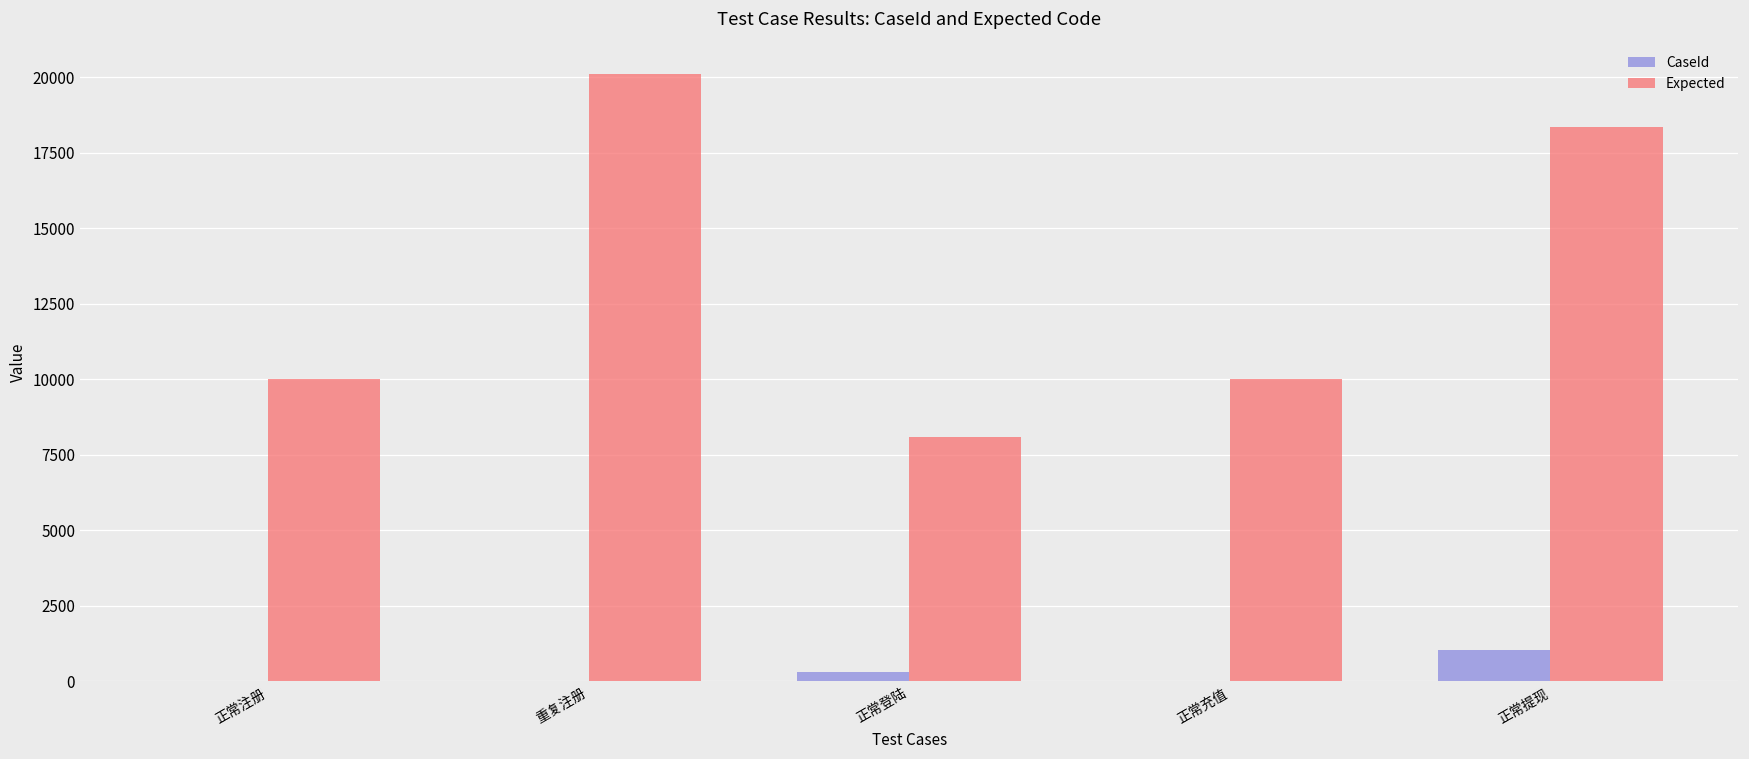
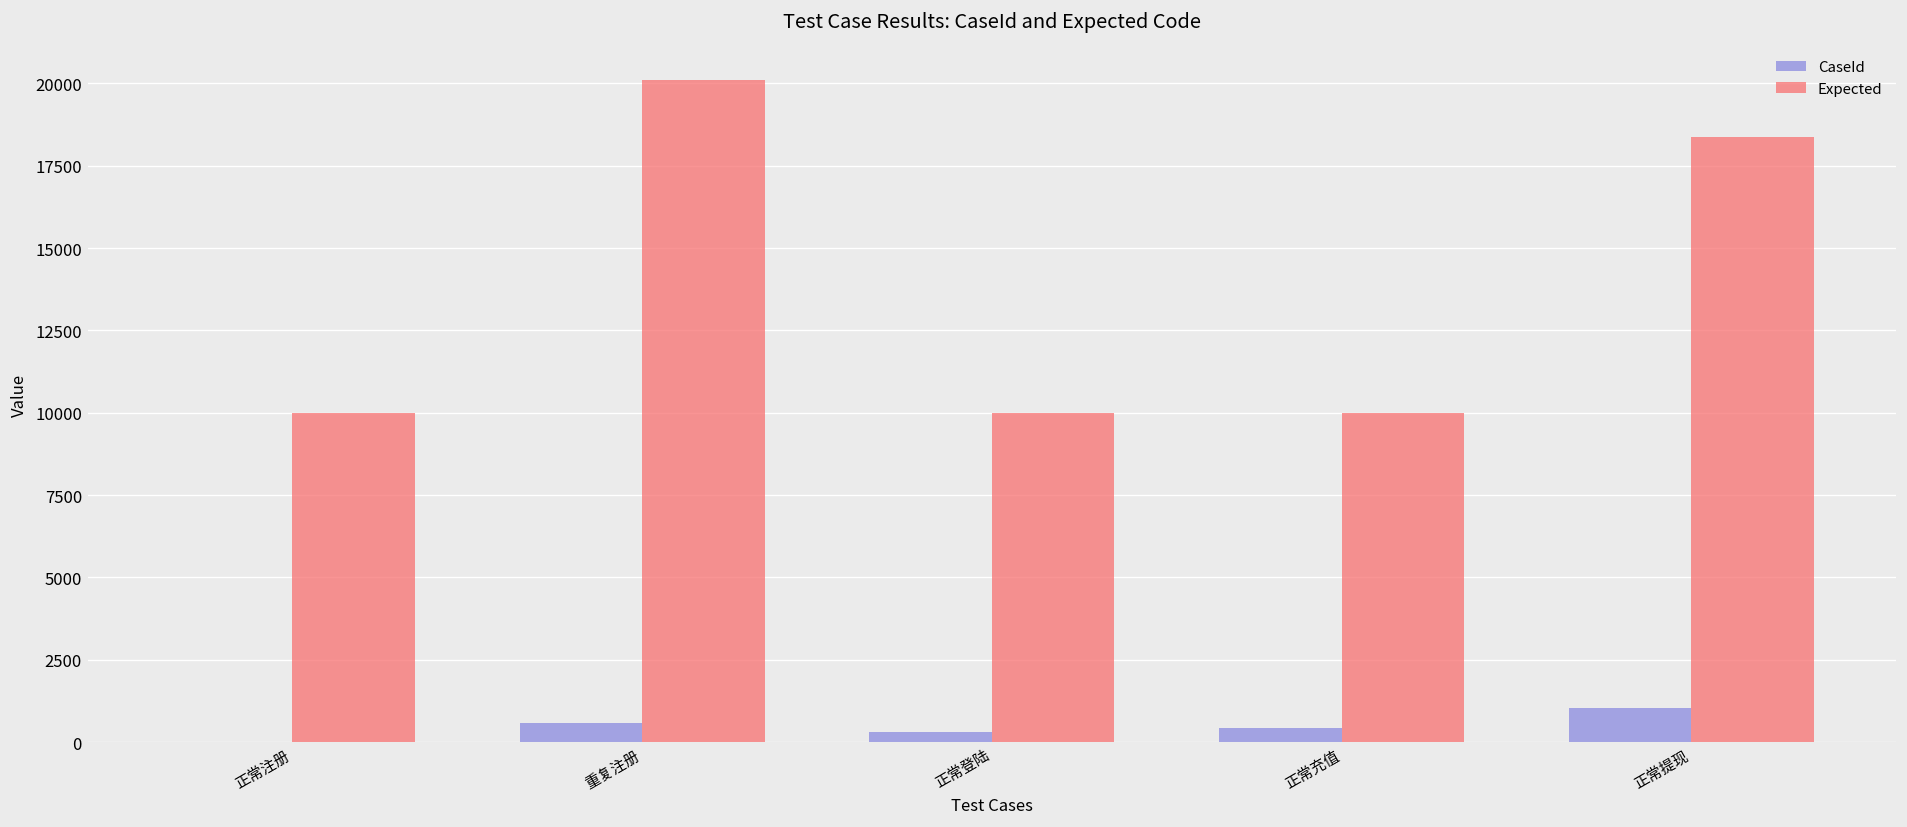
  {
    "CaseId": {
-     "重复注册": 0,
+     "重复注册": 600,
      "正常登陆": 300,
-     "正常充值": 0,
+     "正常充值": 400,
      "正常提现": 1000
    },
    "Expected": {
      "正常注册": 10000,
      "重复注册": 20100,
-     "正常登陆": 8100,
+     "正常登陆": 10000,
      "正常充值": 10000,
      "正常提现": 18400
    }
  }
